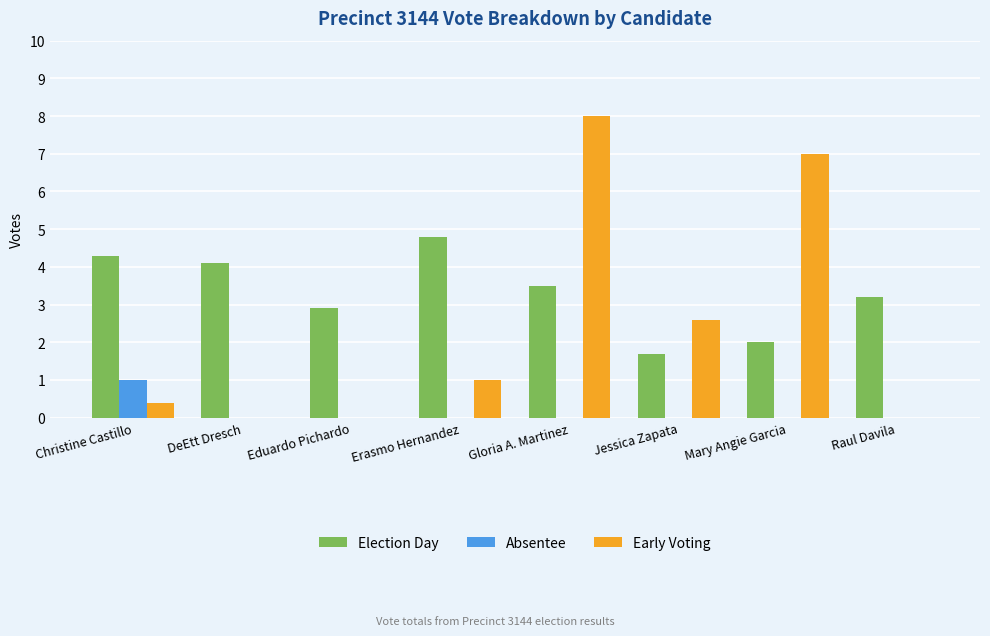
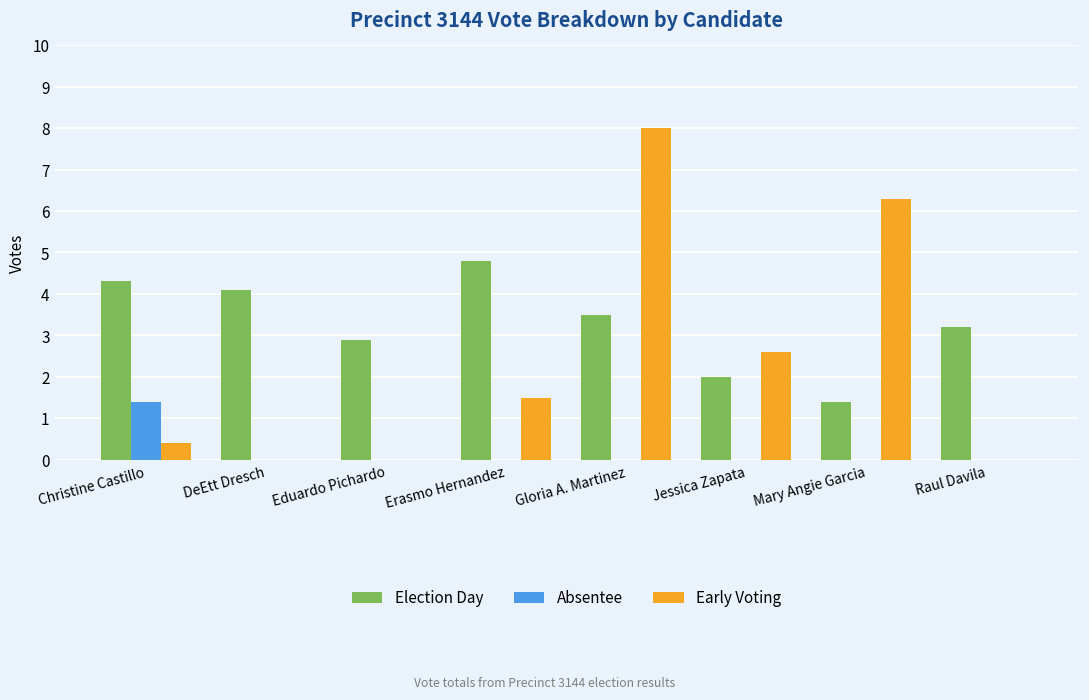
  {
    "Election Day": {
      "Christine Castillo": 4.3,
      "DeEtt Dresch": 4.1,
      "Eduardo Pichardo": 2.9,
      "Erasmo Hernandez": 4.8,
      "Gloria A. Martinez": 3.5,
-     "Jessica Zapata": 1.7,
-     "Mary Angie Garcia": 2.0,
+     "Jessica Zapata": 2.0,
+     "Mary Angie Garcia": 1.4,
      "Raul Davila": 3.2
    },
    "Absentee": {
-     "Christine Castillo": 1.0,
+     "Christine Castillo": 1.4,
      "DeEtt Dresch": 0.0,
      "Eduardo Pichardo": 0.0,
      "Erasmo Hernandez": 0.0,
      "Gloria A. Martinez": 0.0,
      "Jessica Zapata": 0.0,
      "Mary Angie Garcia": 0.0,
      "Raul Davila": 0.0
    },
    "Early Voting": {
      "Christine Castillo": 0.4,
      "DeEtt Dresch": 0.0,
      "Eduardo Pichardo": 0.0,
-     "Erasmo Hernandez": 1.0,
+     "Erasmo Hernandez": 1.5,
      "Gloria A. Martinez": 8.0,
      "Jessica Zapata": 2.6,
-     "Mary Angie Garcia": 7.0,
+     "Mary Angie Garcia": 6.3,
      "Raul Davila": 0.0
    }
  }
